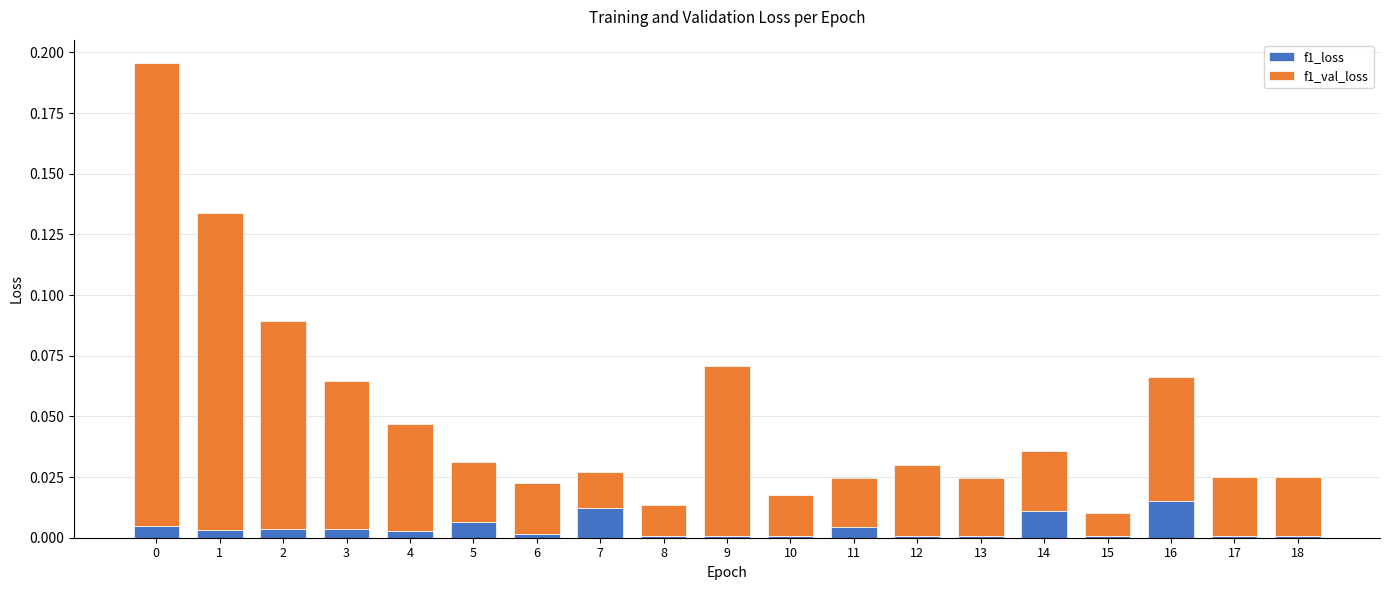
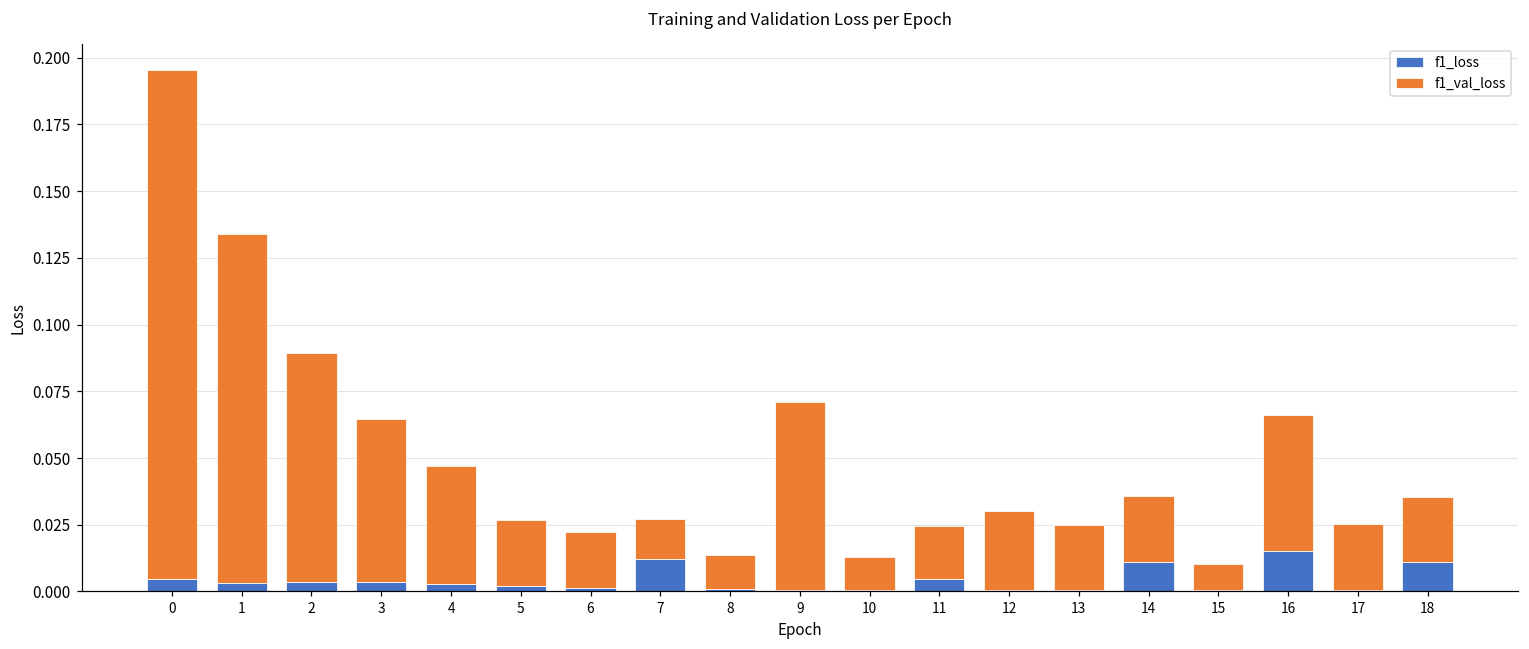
  {
    "f1_loss": {
      "0": 0.005,
      "1": 0.003,
      "2": 0.004,
      "3": 0.003,
      "4": 0.003,
-     "5": 0.007,
+     "5": 0.002,
      "6": 0.001,
      "7": 0.012,
      "11": 0.005,
      "14": 0.011,
      "16": 0.015,
-     "18": 0.001
+     "18": 0.011
    },
    "f1_val_loss": {
      "0": 0.191,
      "1": 0.131,
      "2": 0.086,
      "3": 0.061,
      "4": 0.044,
      "5": 0.025,
      "6": 0.021,
      "7": 0.015,
      "8": 0.013,
      "9": 0.070,
-     "10": 0.017,
+     "10": 0.012,
      "11": 0.020,
      "12": 0.030,
      "13": 0.024,
      "14": 0.025,
      "15": 0.010,
      "16": 0.051,
      "17": 0.025,
      "18": 0.024
    }
  }
